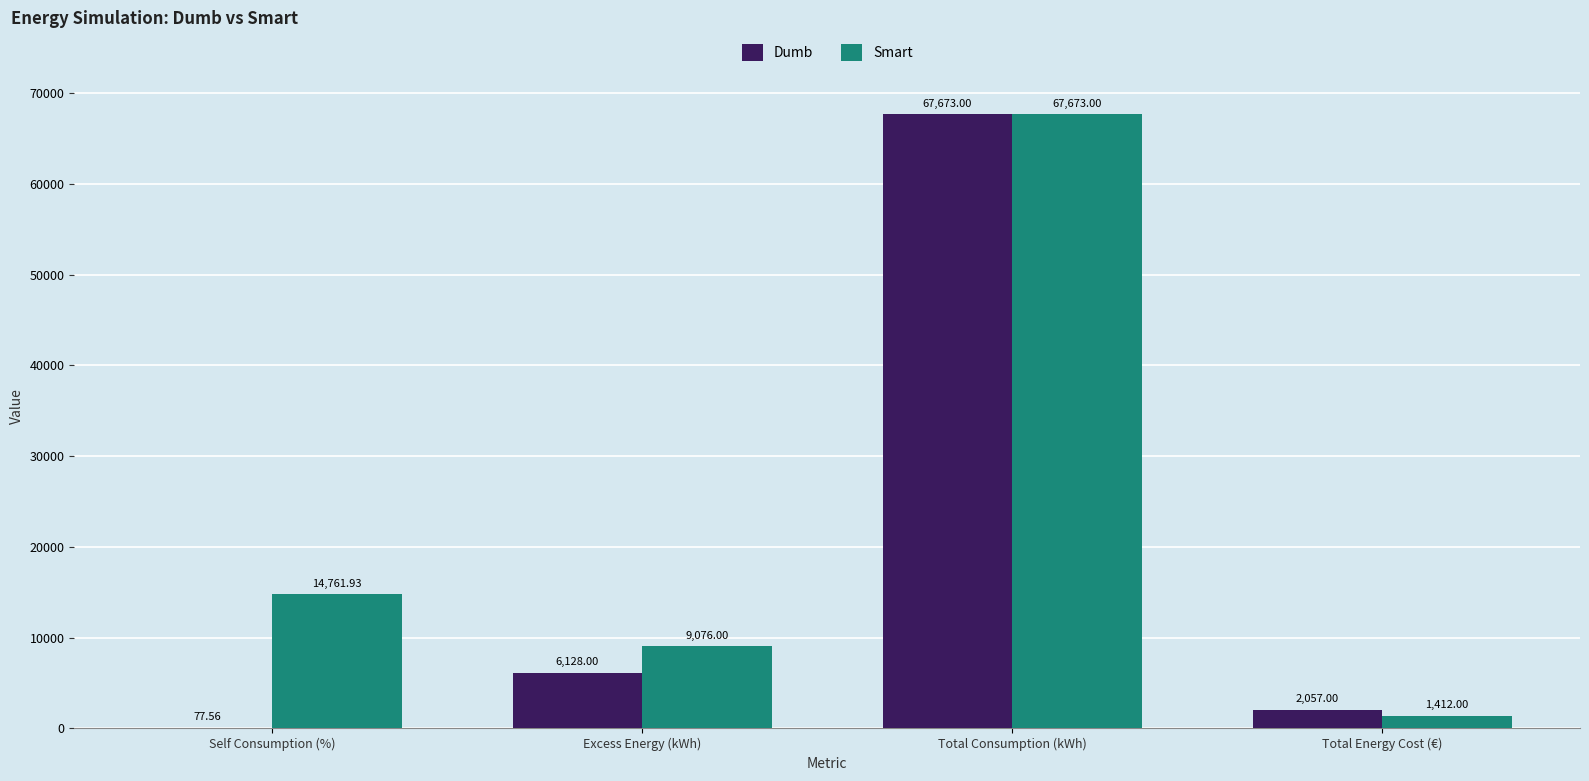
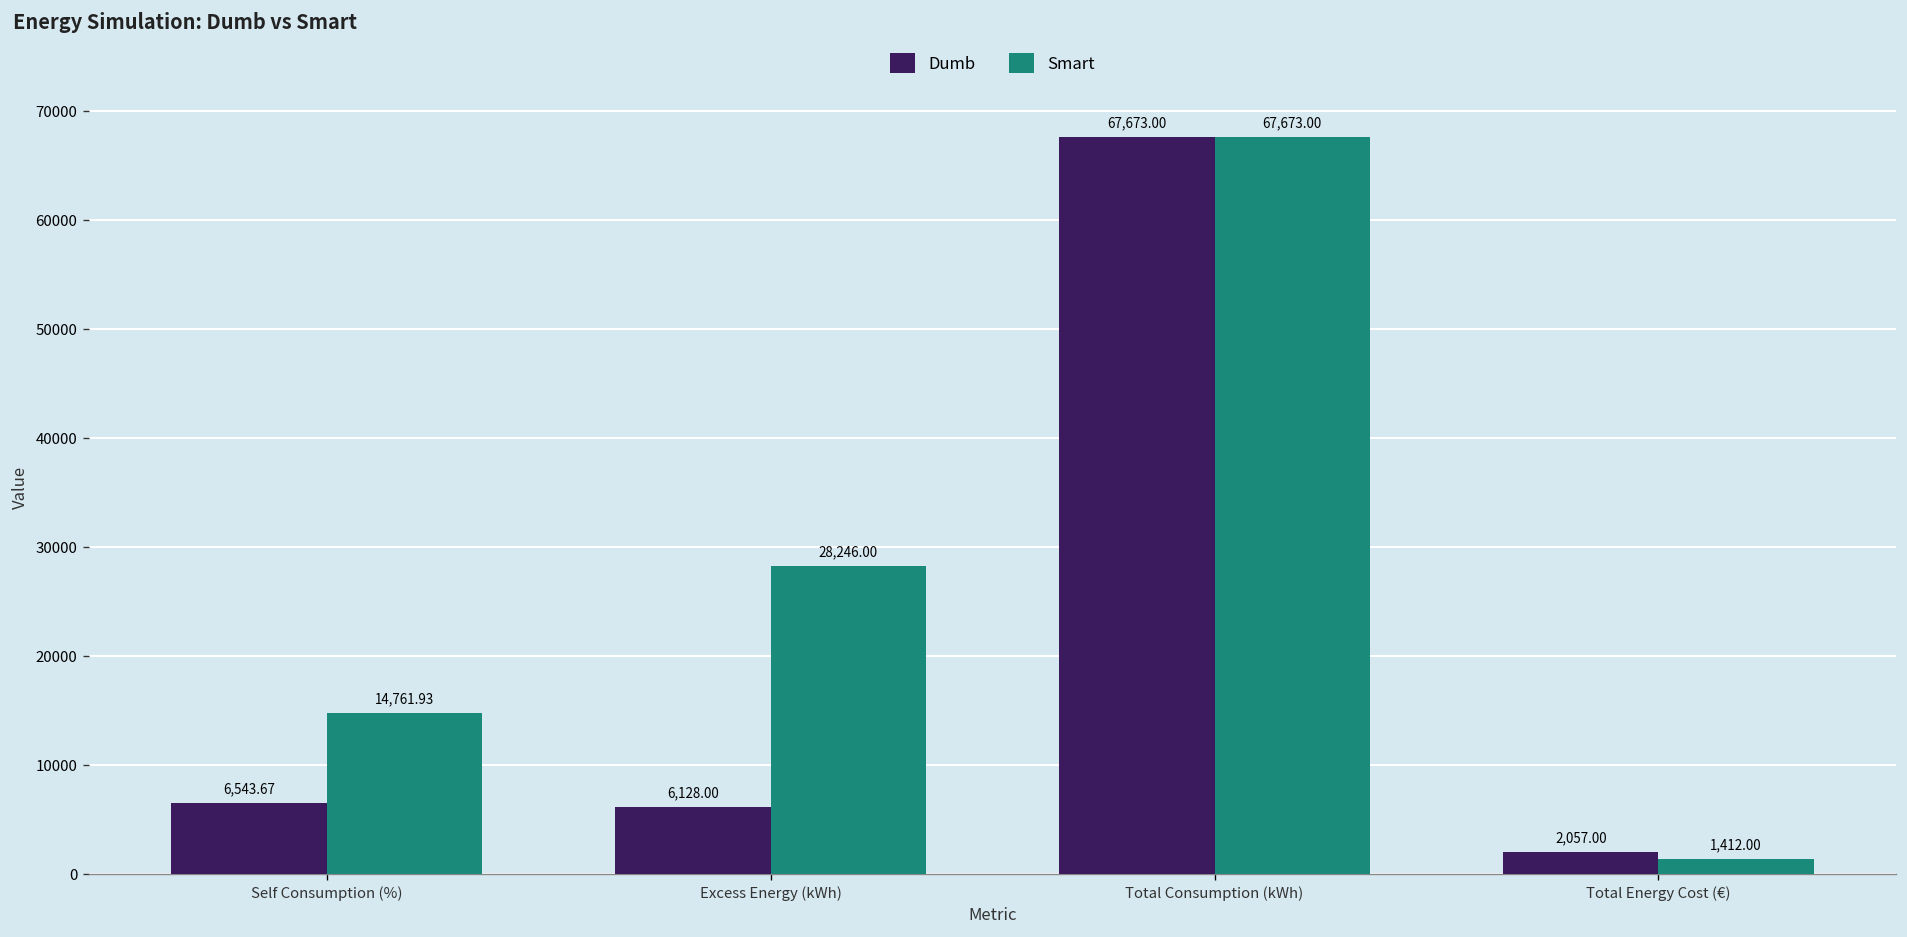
  {
    "Dumb": {
-     "Self Consumption (%)": "77.56",
+     "Self Consumption (%)": "6,543.67",
      "Excess Energy (kWh)": "6,128.00",
      "Total Consumption (kWh)": "67,673.00",
      "Total Energy Cost (€)": "2,057.00"
    },
    "Smart": {
      "Self Consumption (%)": "14,761.93",
-     "Excess Energy (kWh)": "9,076.00",
+     "Excess Energy (kWh)": "28,246.00",
      "Total Consumption (kWh)": "67,673.00",
      "Total Energy Cost (€)": "1,412.00"
    }
  }
